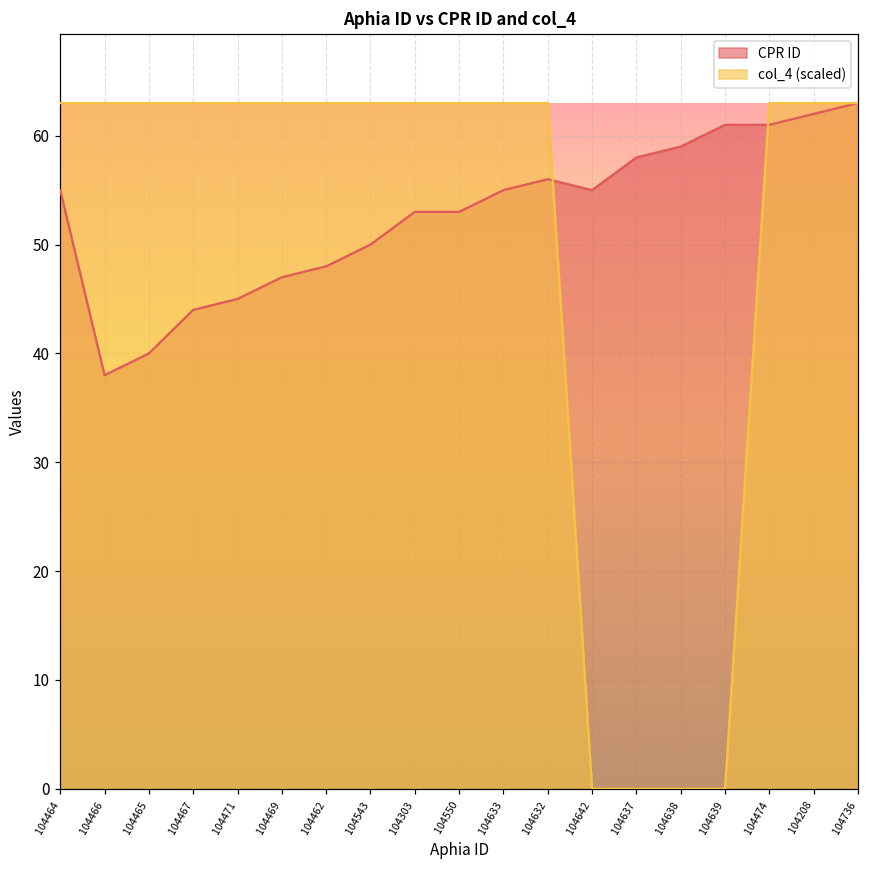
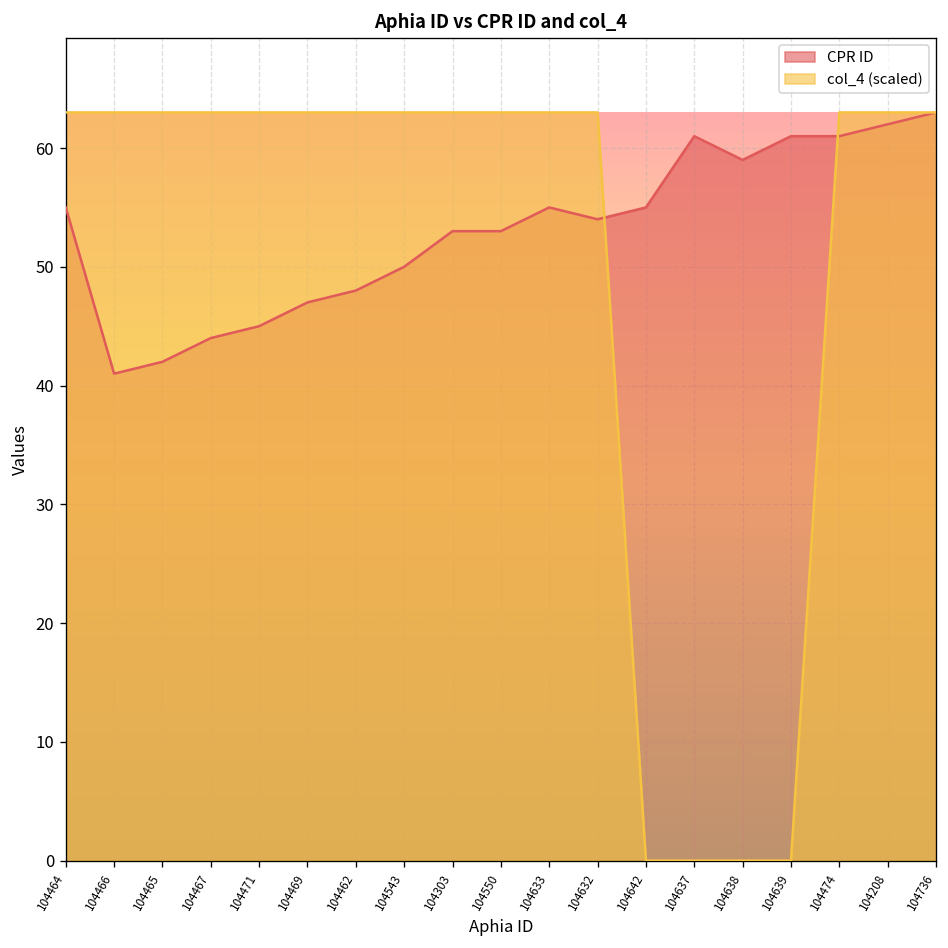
  {
    "CPR ID": {
      "104464": 55,
-     "104466": 38,
-     "104465": 40,
+     "104466": 41,
+     "104465": 42,
      "104467": 44,
      "104471": 45,
      "104469": 47,
      "104462": 48,
      "104543": 50,
      "104303": 53,
      "104550": 53,
      "104633": 55,
-     "104632": 56,
+     "104632": 54,
      "104642": 55,
-     "104637": 58,
+     "104637": 61,
      "104638": 59,
      "104639": 61,
      "104474": 61,
      "104208": 62
    },
    "col_4 (scaled)": {
      "104464": 63,
      "104466": 63,
      "104465": 63,
      "104467": 63,
      "104471": 63,
      "104469": 63,
      "104462": 63,
      "104543": 63,
      "104303": 63,
      "104550": 63,
      "104633": 63,
      "104632": 63,
      "104642": 0,
      "104637": 0,
      "104638": 0,
      "104639": 0,
      "104474": 63,
      "104208": 63
    }
  }
